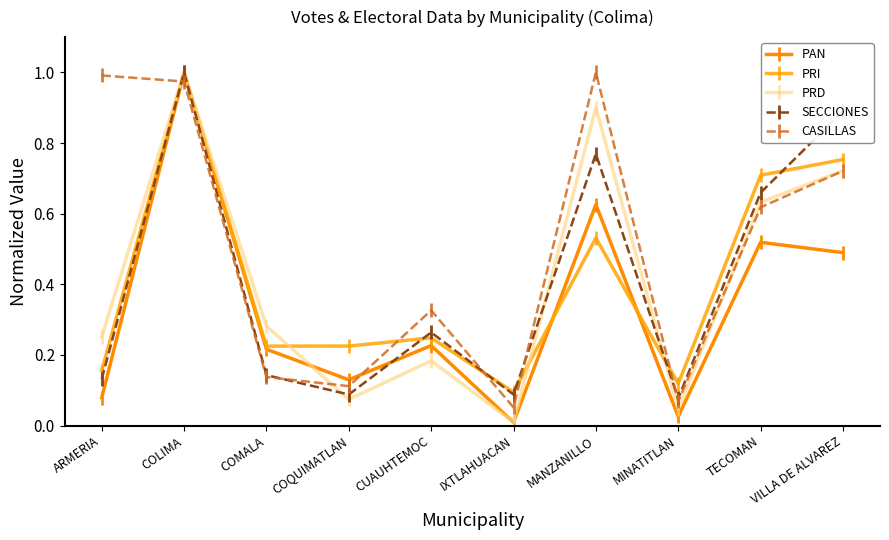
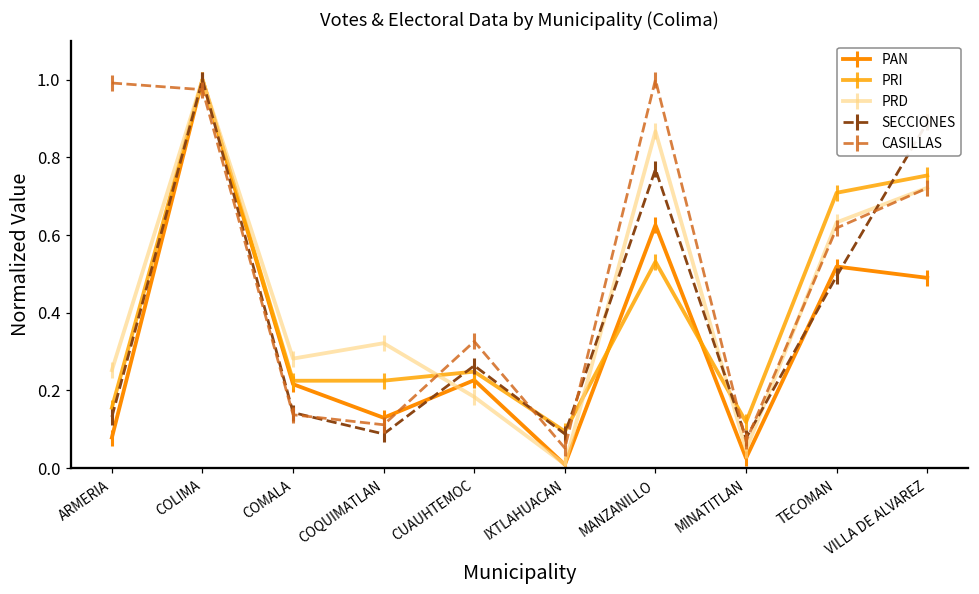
  {
    "PRD": {
      "ARMERIA": 0.25,
      "COMALA": 0.28,
-     "COQUIMATLAN": 0.07,
+     "COQUIMATLAN": 0.32,
      "CUAUHTEMOC": 0.18,
-     "MANZANILLO": 0.90,
+     "MANZANILLO": 0.87,
      "MINATITLAN": 0.05,
      "TECOMAN": 0.63
    },
    "SECCIONES": {
      "ARMERIA": 0.13,
      "COQUIMATLAN": 0.09,
      "CUAUHTEMOC": 0.26,
      "MANZANILLO": 0.77,
      "MINATITLAN": 0.08,
-     "TECOMAN": 0.66
+     "TECOMAN": 0.49
    },
    "CASILLAS": {
      "ARMERIA": 0.99,
      "COLIMA": 0.97,
      "COQUIMATLAN": 0.11,
      "CUAUHTEMOC": 0.33,
      "IXTLAHUACAN": 0.05,
      "MANZANILLO": 1.00,
      "MINATITLAN": 0.07,
      "TECOMAN": 0.62
    }
  }
